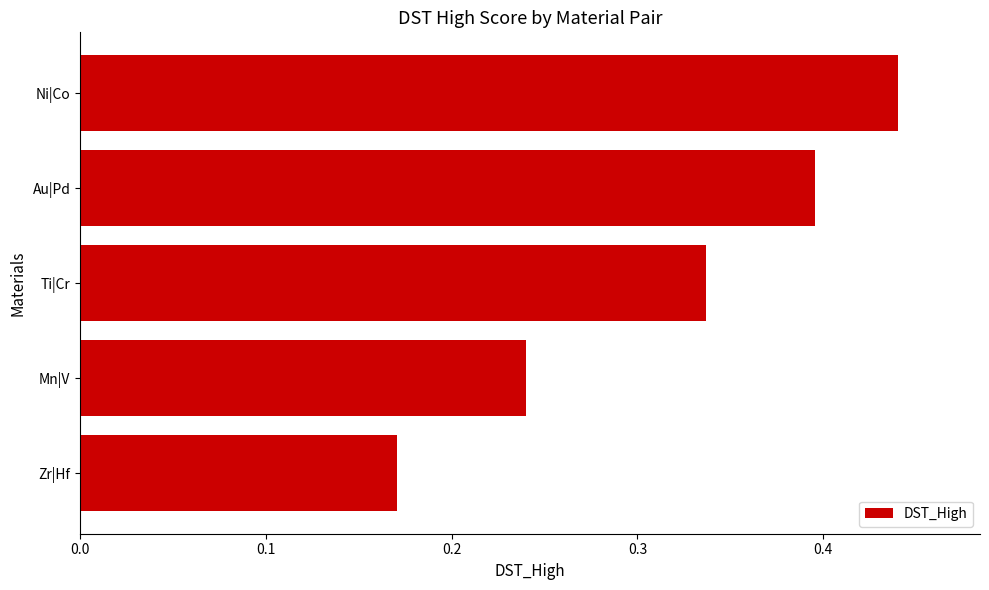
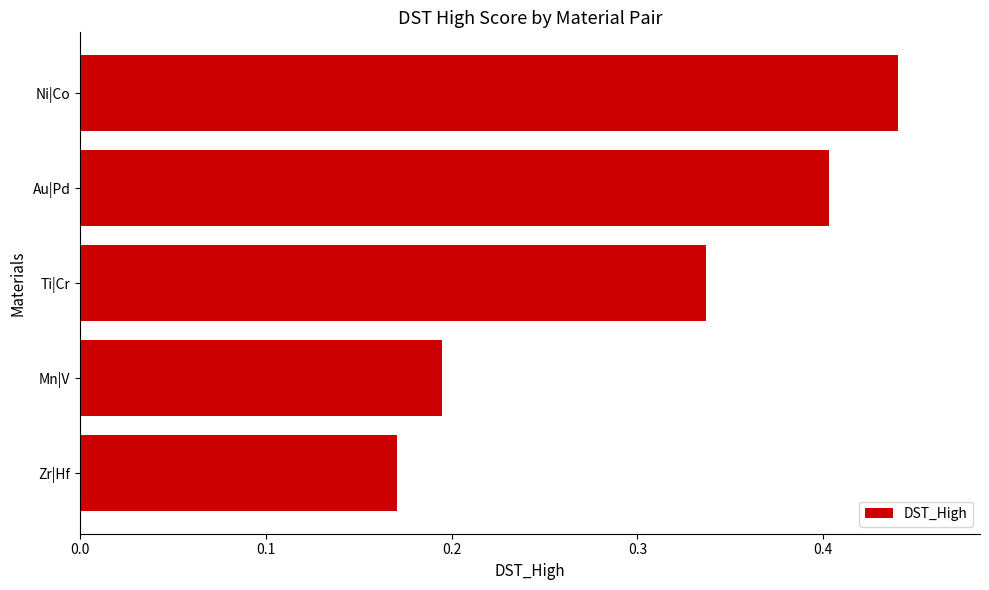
  {
    "Ni|Co": 0.440,
-   "Au|Pd": 0.395,
+   "Au|Pd": 0.403,
    "Ti|Cr": 0.337,
-   "Mn|V": 0.240,
+   "Mn|V": 0.195,
    "Zr|Hf": 0.171
  }
